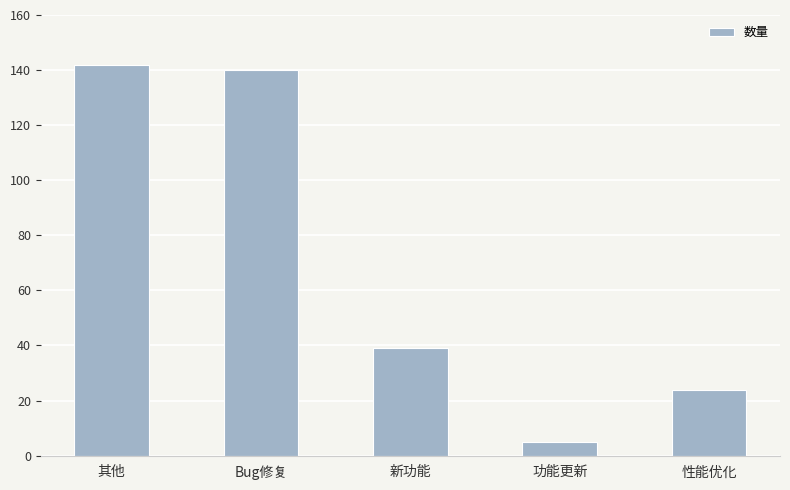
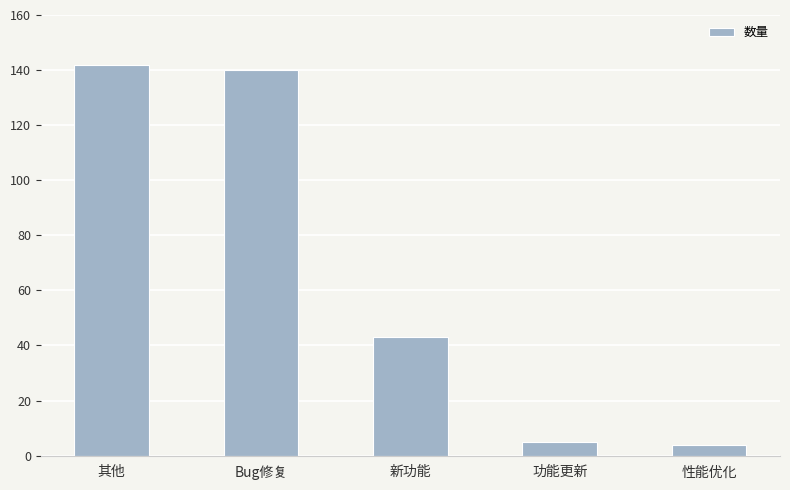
  {
    "其他": 142,
    "Bug修复": 140,
-   "新功能": 39,
+   "新功能": 43,
    "功能更新": 5,
-   "性能优化": 24
+   "性能优化": 4
  }
